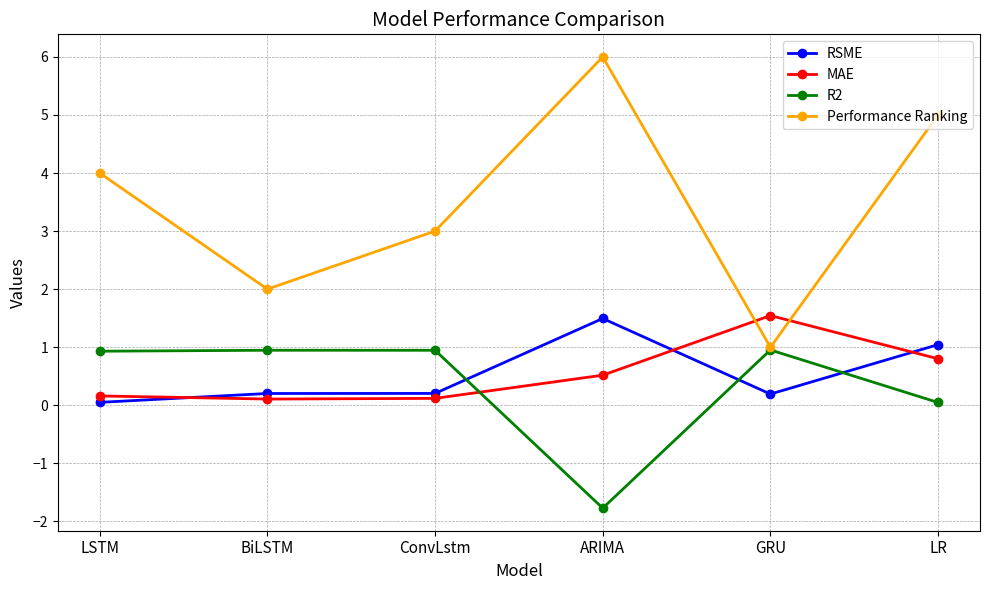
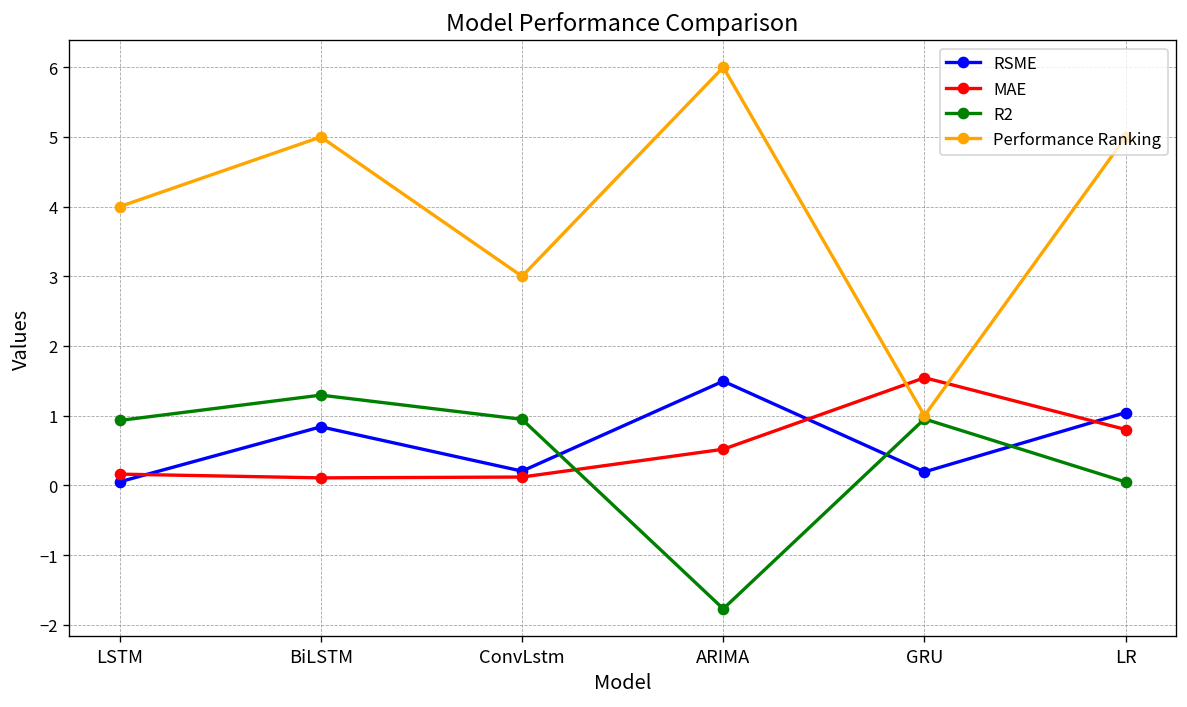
  {
    "RSME": {
      "LSTM": 0.1,
-     "BiLSTM": 0.2,
+     "BiLSTM": 0.8,
      "ConvLstm": 0.2,
      "ARIMA": 1.5,
      "GRU": 0.2,
      "LR": 1.0
    },
    "MAE": {
      "LSTM": 0.2,
      "BiLSTM": 0.1,
      "ConvLstm": 0.1,
      "ARIMA": 0.5,
      "GRU": 1.5,
      "LR": 0.8
    },
    "R2": {
      "LSTM": 0.9,
-     "BiLSTM": 0.9,
+     "BiLSTM": 1.3,
      "ConvLstm": 0.9,
      "ARIMA": -1.8,
      "GRU": 1.0,
      "LR": 0.0
    },
    "Performance Ranking": {
      "LSTM": 4,
-     "BiLSTM": 2,
+     "BiLSTM": 5,
      "ConvLstm": 3,
      "ARIMA": 6,
      "GRU": 1
    }
  }
